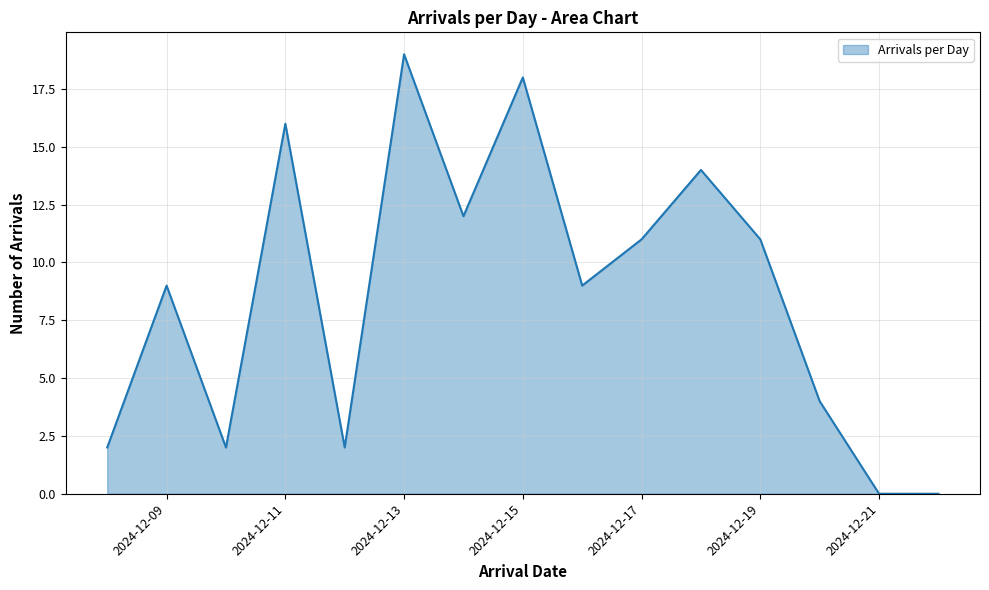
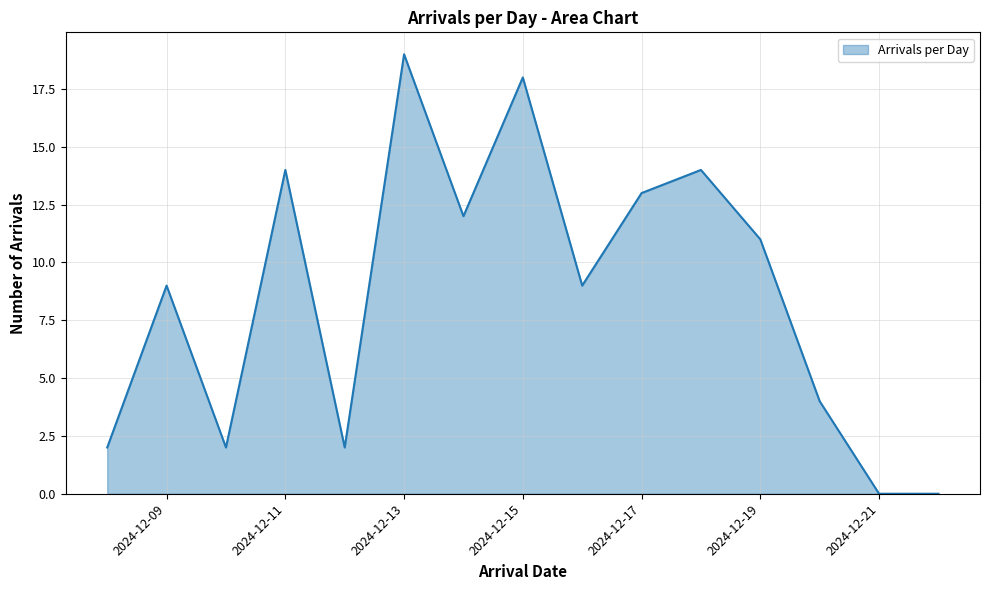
  {
    "2024-12-09": 9,
-   "2024-12-11": 16,
+   "2024-12-11": 14,
    "2024-12-13": 19,
    "2024-12-15": 18,
-   "2024-12-17": 11,
+   "2024-12-17": 13,
    "2024-12-19": 11,
    "2024-12-21": 0
  }
